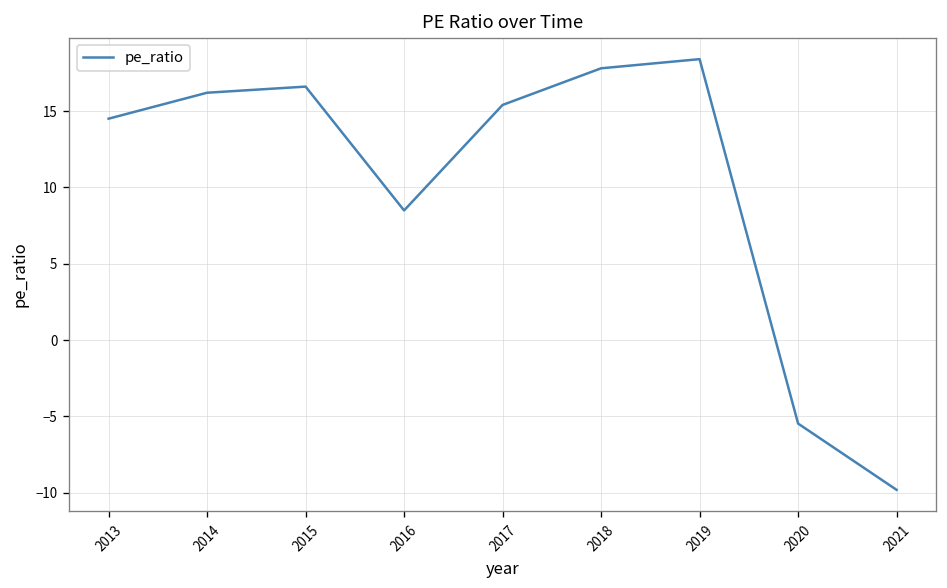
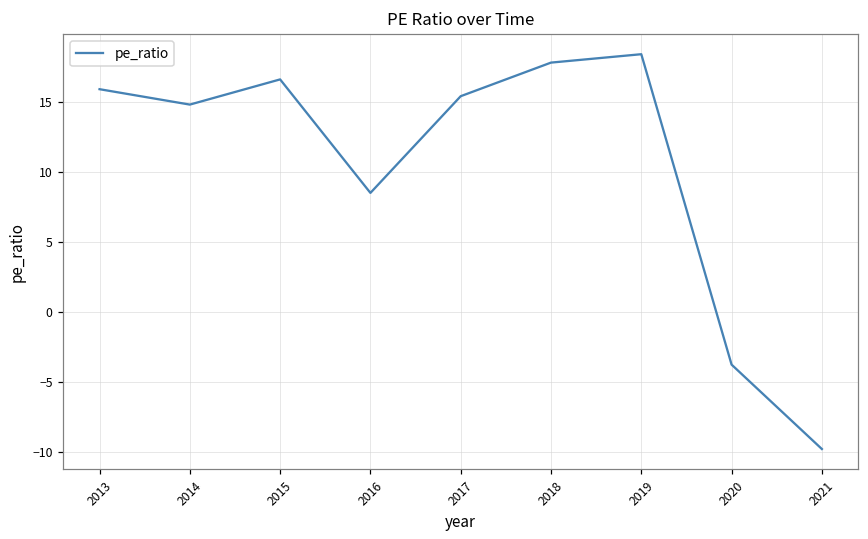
  {
-   "2013": 14.5,
-   "2014": 16.2,
+   "2013": 15.9,
+   "2014": 14.8,
    "2015": 16.6,
    "2016": 8.5,
    "2017": 15.4,
    "2018": 17.8,
    "2019": 18.4,
-   "2020": -5.5,
+   "2020": -3.8,
    "2021": -9.8
  }
